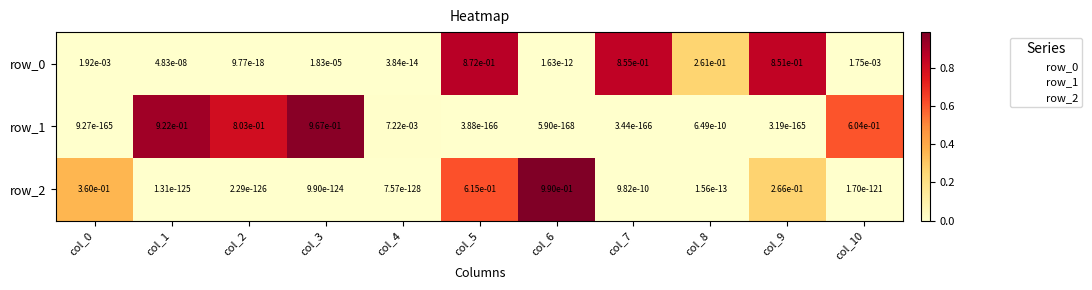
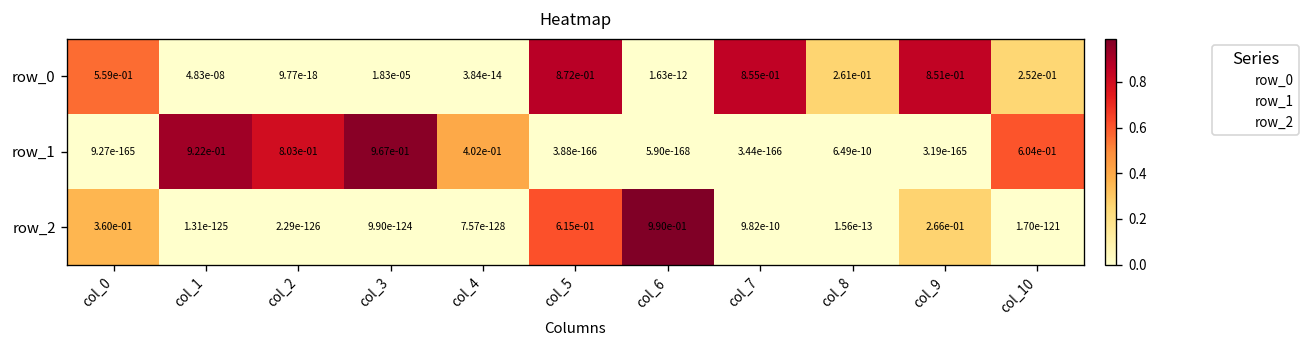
  {
    "row_0": {
-     "col_0": "1.92e-03",
+     "col_0": "5.59e-01",
      "col_1": "4.83e-08",
      "col_2": "9.77e-18",
      "col_3": "1.83e-05",
      "col_4": "3.84e-14",
      "col_5": "8.72e-01",
      "col_6": "1.63e-12",
      "col_7": "8.55e-01",
      "col_8": "2.61e-01",
      "col_9": "8.51e-01",
-     "col_10": "1.75e-03"
+     "col_10": "2.52e-01"
    },
    "row_1": {
      "col_0": "9.27e-165",
      "col_1": "9.22e-01",
      "col_2": "8.03e-01",
      "col_3": "9.67e-01",
-     "col_4": "7.22e-03",
+     "col_4": "4.02e-01",
      "col_5": "3.88e-166",
      "col_6": "5.90e-168",
      "col_7": "3.44e-166",
      "col_8": "6.49e-10",
      "col_9": "3.19e-165",
      "col_10": "6.04e-01"
    },
    "row_2": {
      "col_0": "3.60e-01",
      "col_1": "1.31e-125",
      "col_2": "2.29e-126",
      "col_3": "9.90e-124",
      "col_4": "7.57e-128",
      "col_5": "6.15e-01",
      "col_6": "9.90e-01",
      "col_7": "9.82e-10",
      "col_8": "1.56e-13",
      "col_9": "2.66e-01",
      "col_10": "1.70e-121"
    }
  }
